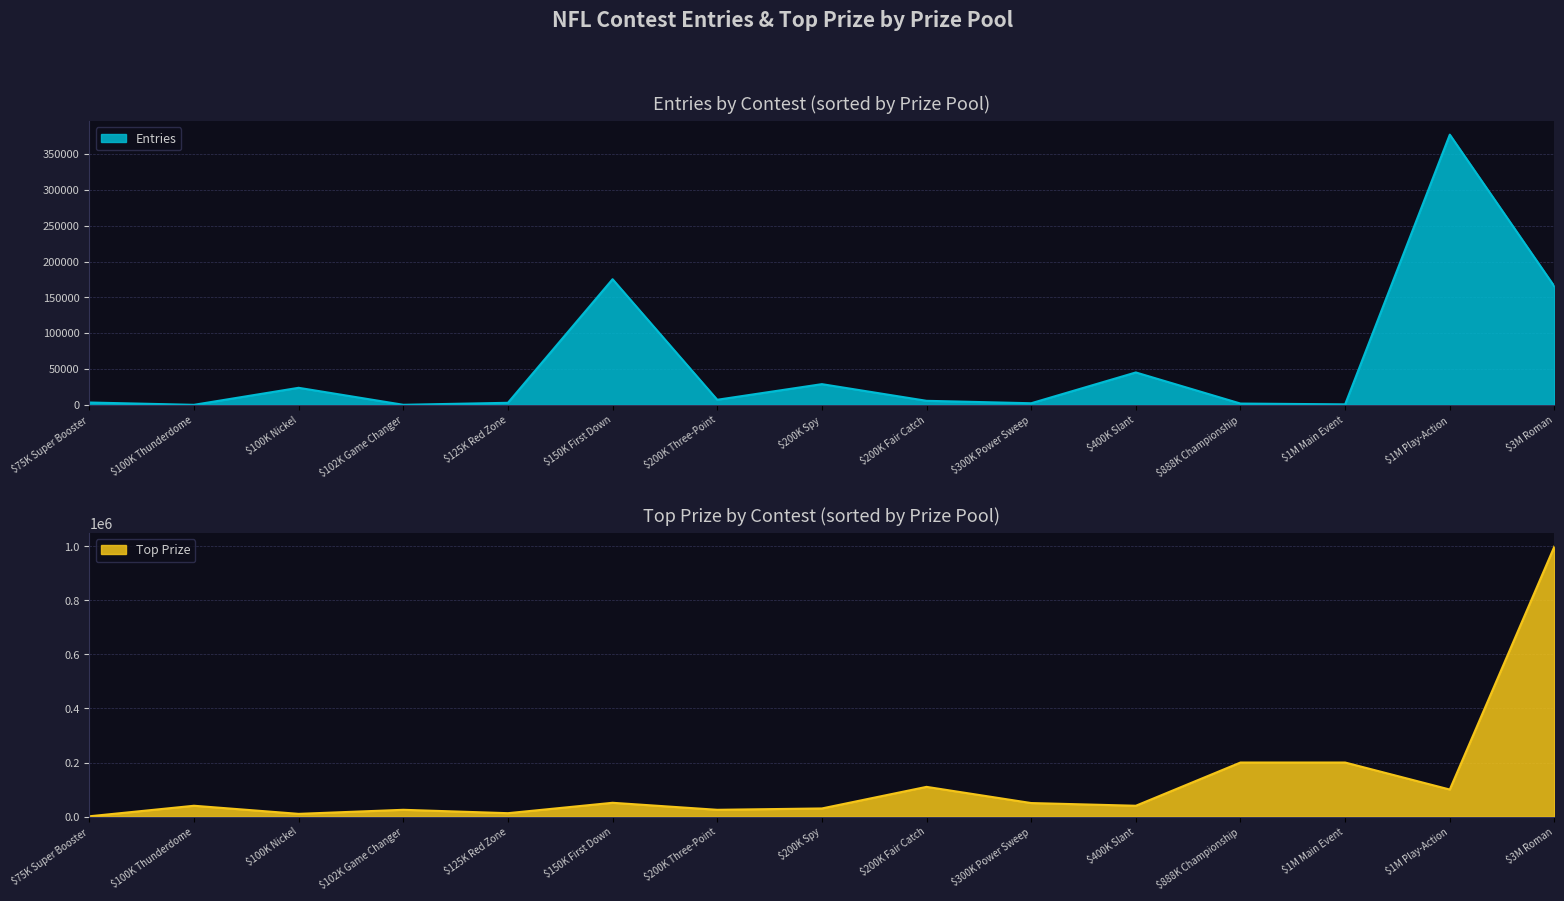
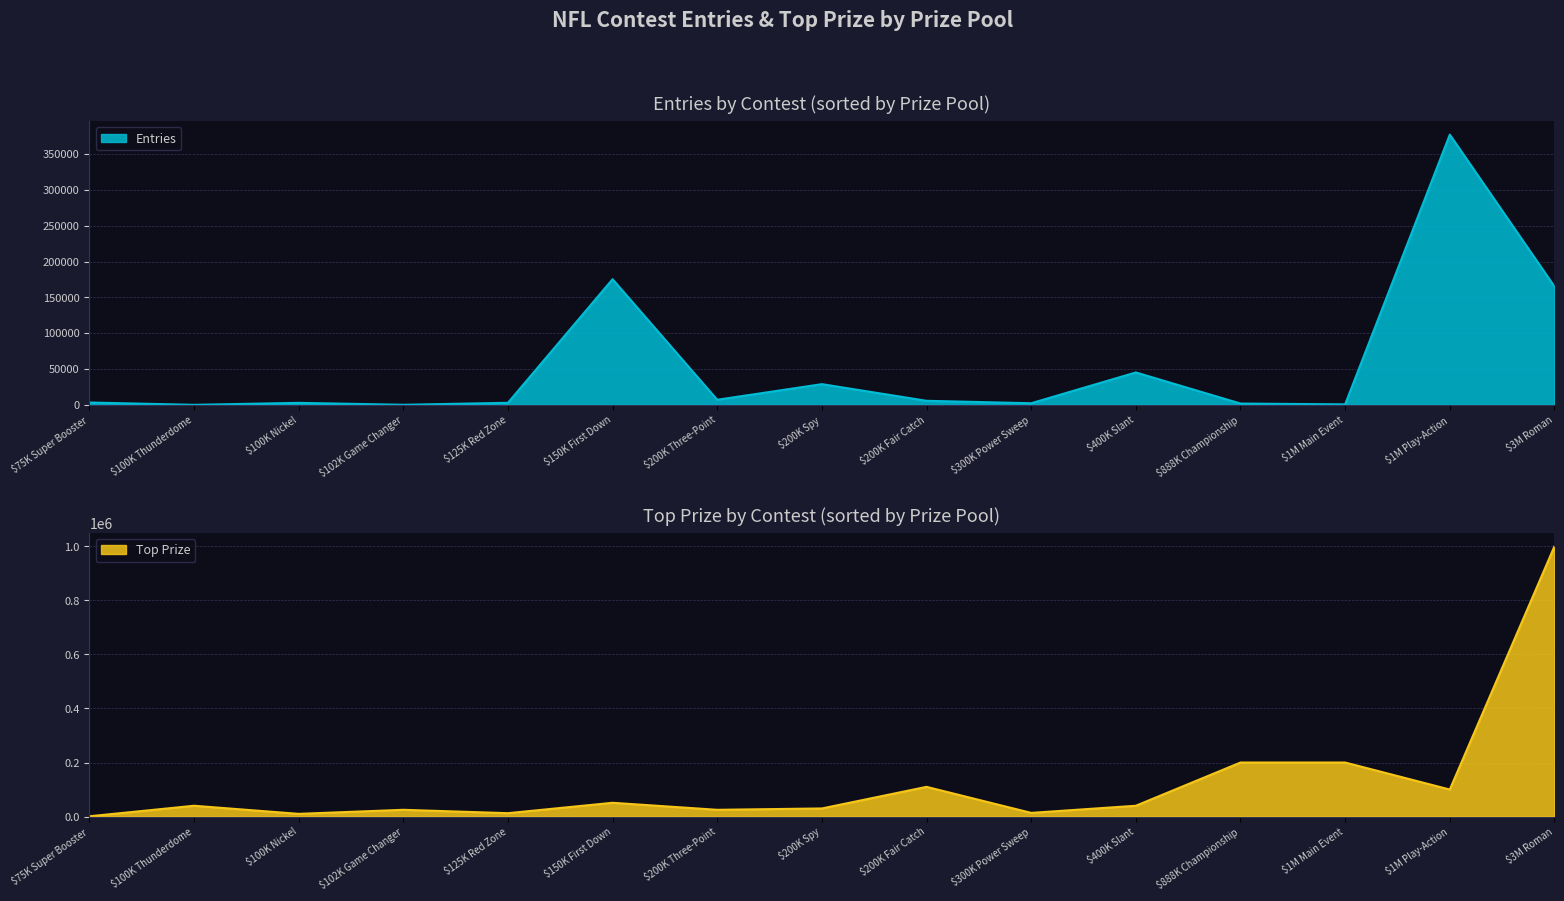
  {
    "Entries by Contest (sorted by Prize Pool)": {
      "$75K Super Booster": 0,
      "$100K Thunderdome": 0,
-     "$100K Nickel": 20000,
+     "$100K Nickel": 0,
      "$102K Game Changer": 0,
      "$125K Red Zone": 0,
      "$150K First Down": 180000,
      "$200K Three-Point": 10000,
      "$200K Spy": 30000,
      "$200K Fair Catch": 10000,
      "$300K Power Sweep": 0,
      "$400K Slant": 50000,
      "$888K Championship": 0,
      "$1M Main Event": 0,
      "$1M Play-Action": 380000,
      "$3M Roman": 170000
    },
    "Top Prize by Contest (sorted by Prize Pool)": {
      "$75K Super Booster": 0,
      "$100K Thunderdome": 40000,
      "$100K Nickel": 10000,
      "$102K Game Changer": 30000,
      "$125K Red Zone": 10000,
      "$150K First Down": 50000,
      "$200K Three-Point": 30000,
      "$200K Spy": 30000,
      "$200K Fair Catch": 110000,
-     "$300K Power Sweep": 50000,
+     "$300K Power Sweep": 10000,
      "$400K Slant": 40000,
      "$888K Championship": 200000,
      "$1M Main Event": 200000,
      "$1M Play-Action": 100000,
      "$3M Roman": 1000000
    }
  }
